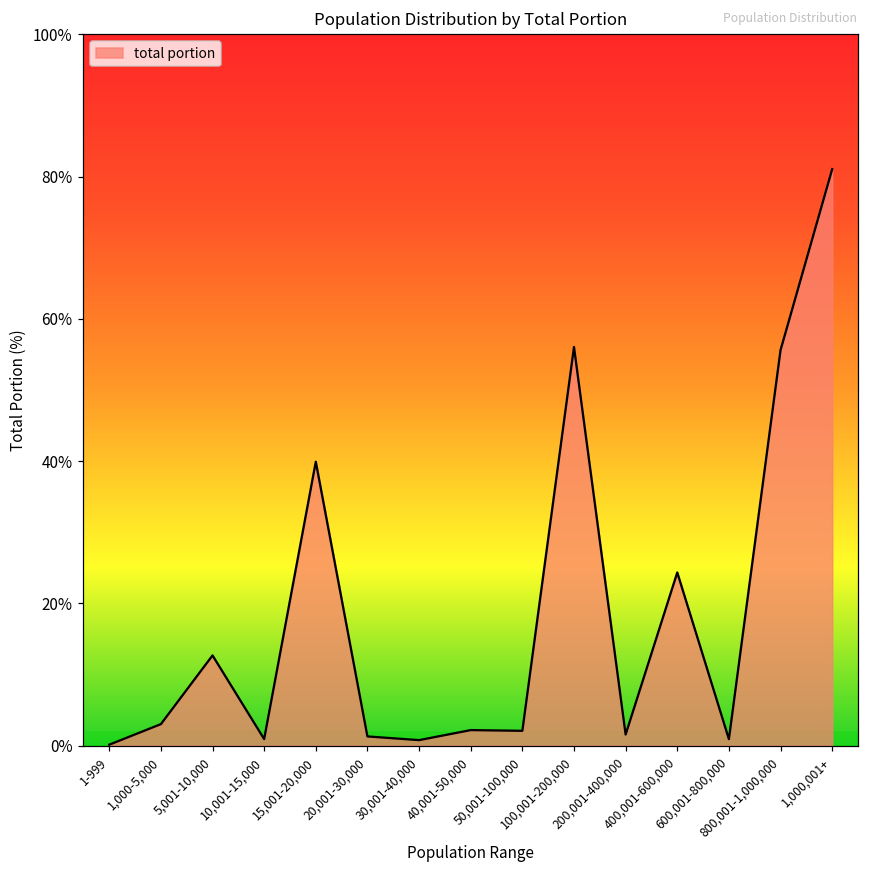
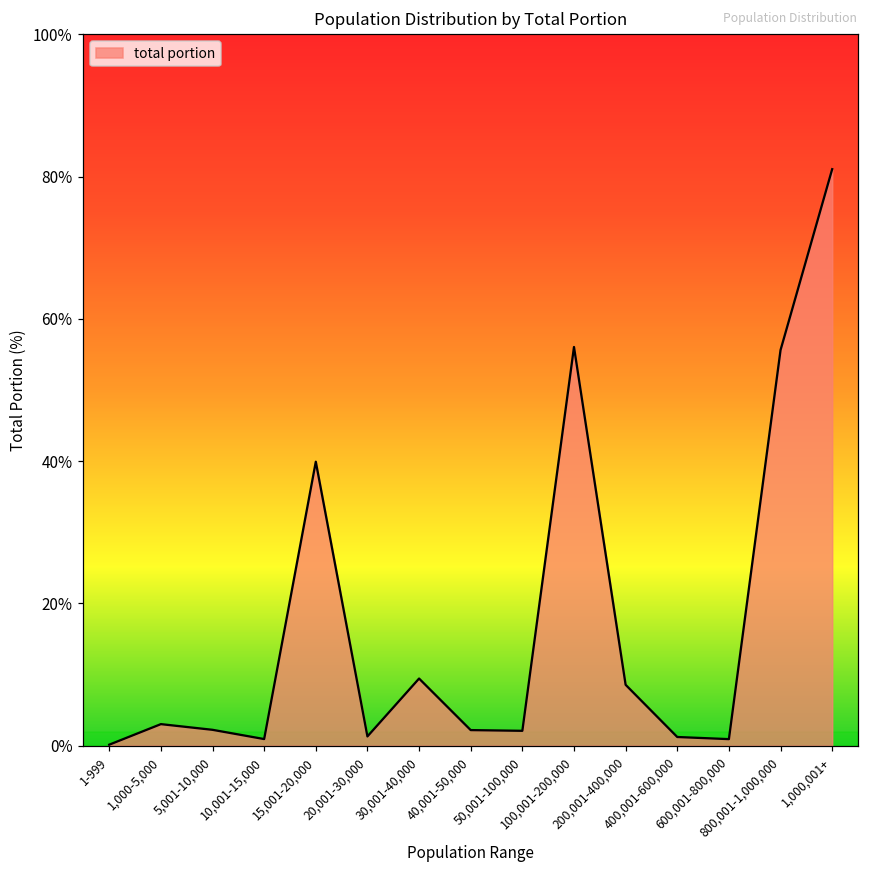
  {
    "1-999": "0%",
    "1,000-5,000": "3%",
-   "5,001-10,000": "13%",
+   "5,001-10,000": "2%",
    "10,001-15,000": "1%",
    "15,001-20,000": "40%",
    "20,001-30,000": "1%",
-   "30,001-40,000": "1%",
+   "30,001-40,000": "9%",
    "40,001-50,000": "2%",
    "50,001-100,000": "2%",
    "100,001-200,000": "56%",
-   "200,001-400,000": "2%",
-   "400,001-600,000": "24%",
+   "200,001-400,000": "9%",
+   "400,001-600,000": "1%",
    "600,001-800,000": "1%",
    "800,001-1,000,000": "56%",
    "1,000,001+": "81%"
  }
